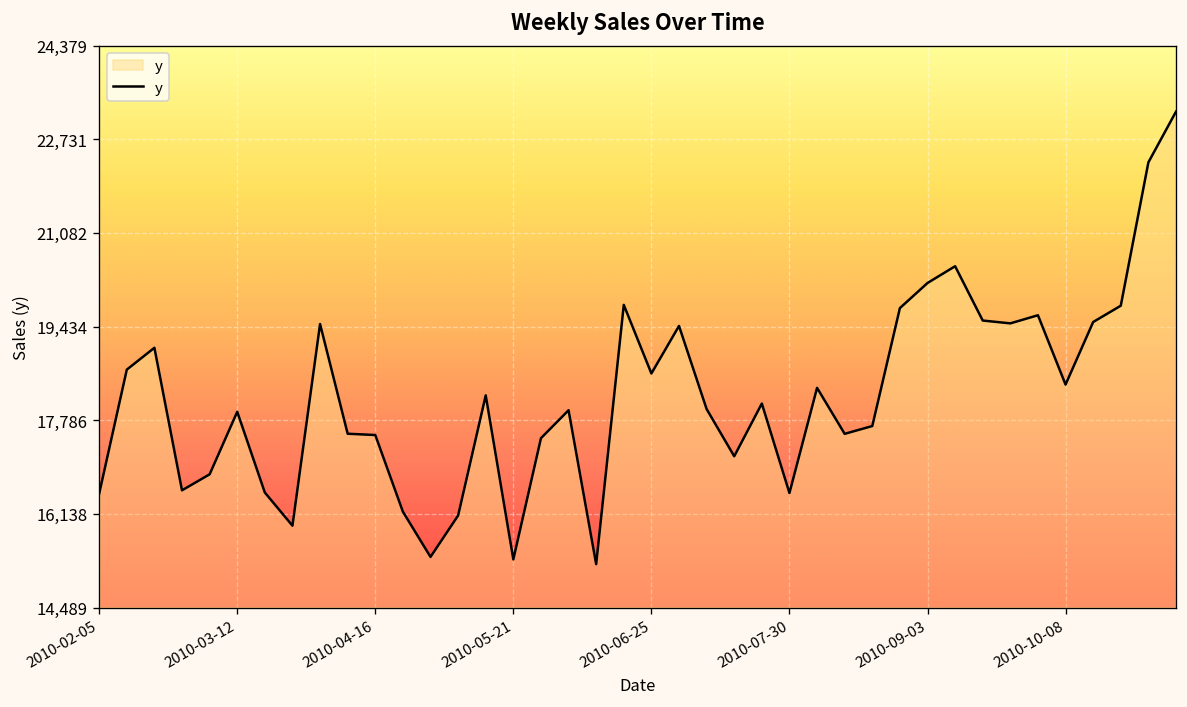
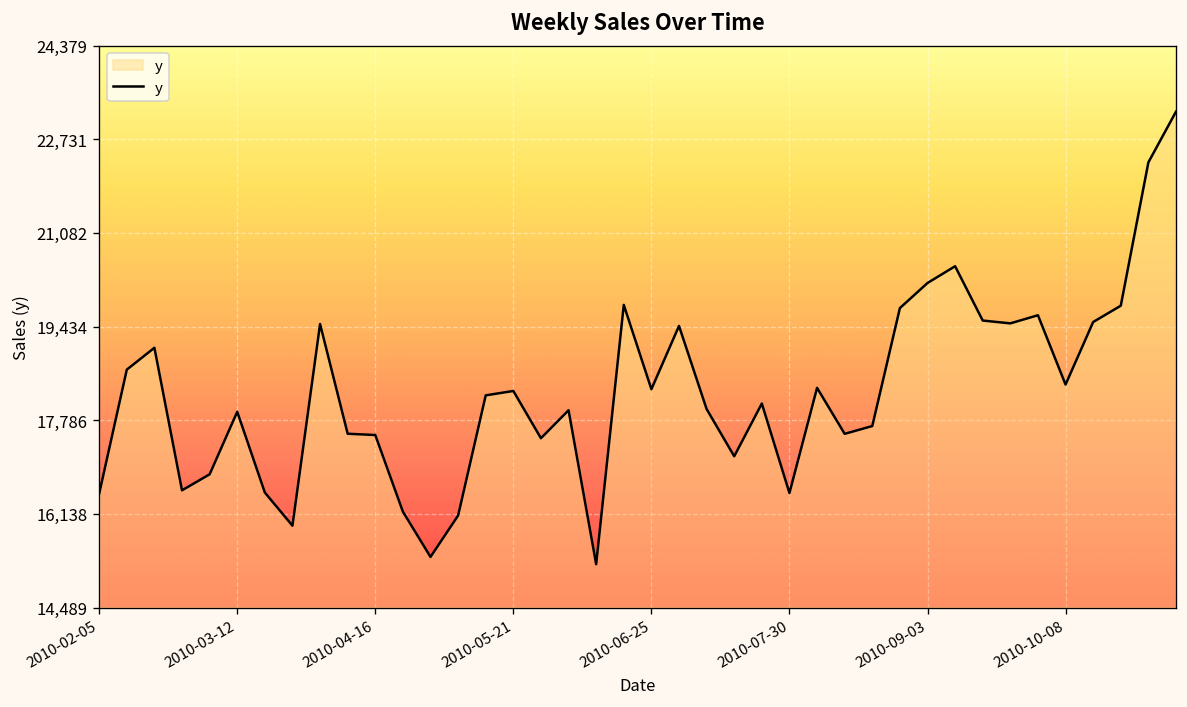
  {
    "2010-02-05": "16,500",
    "2010-03-12": "17,900",
    "2010-04-16": "17,500",
-   "2010-05-21": "15,300",
-   "2010-06-25": "18,600",
+   "2010-05-21": "18,300",
+   "2010-06-25": "18,300",
    "2010-07-30": "16,500",
    "2010-09-03": "20,200",
    "2010-10-08": "18,400"
  }
